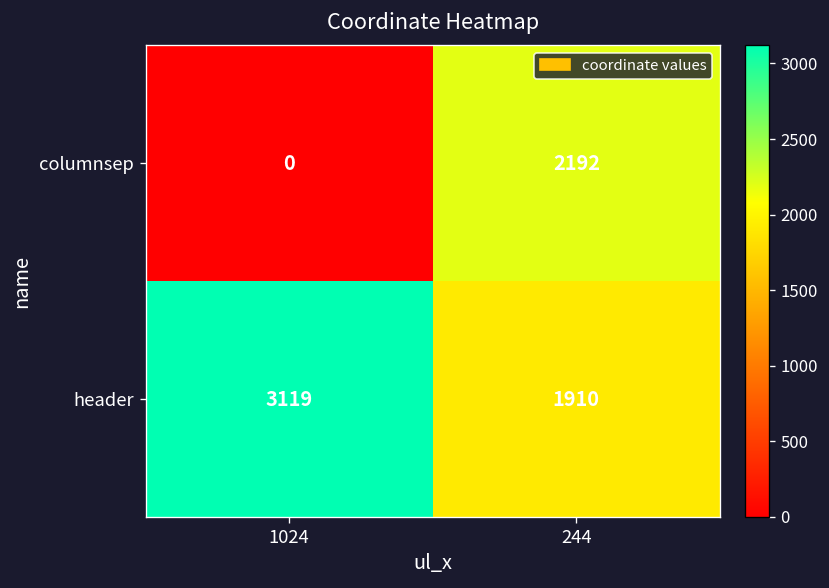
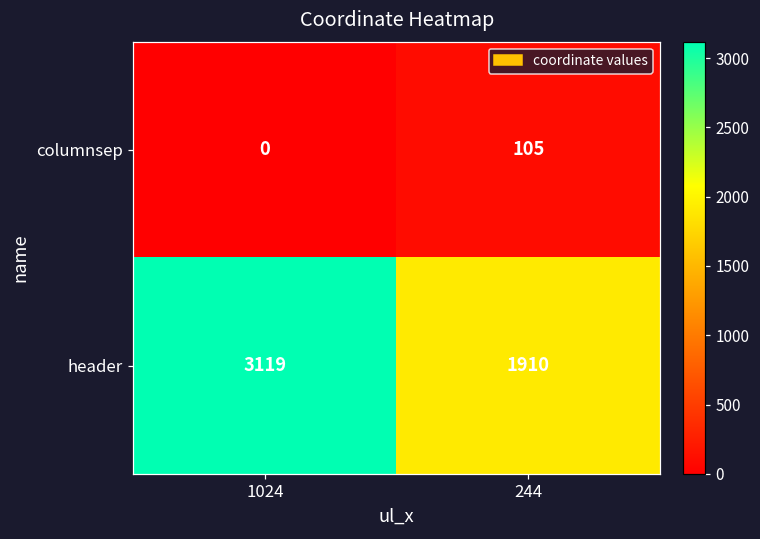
  {
    "columnsep": {
      "1024": 0,
-     "244": 2192
+     "244": 105
    },
    "header": {
      "1024": 3119,
      "244": 1910
    }
  }
